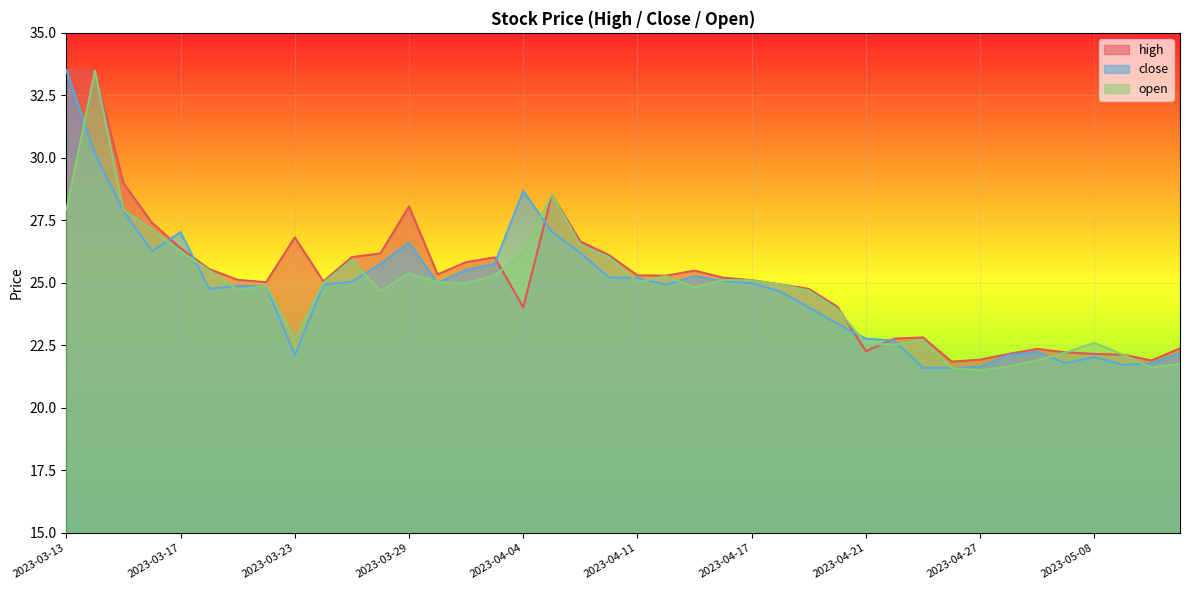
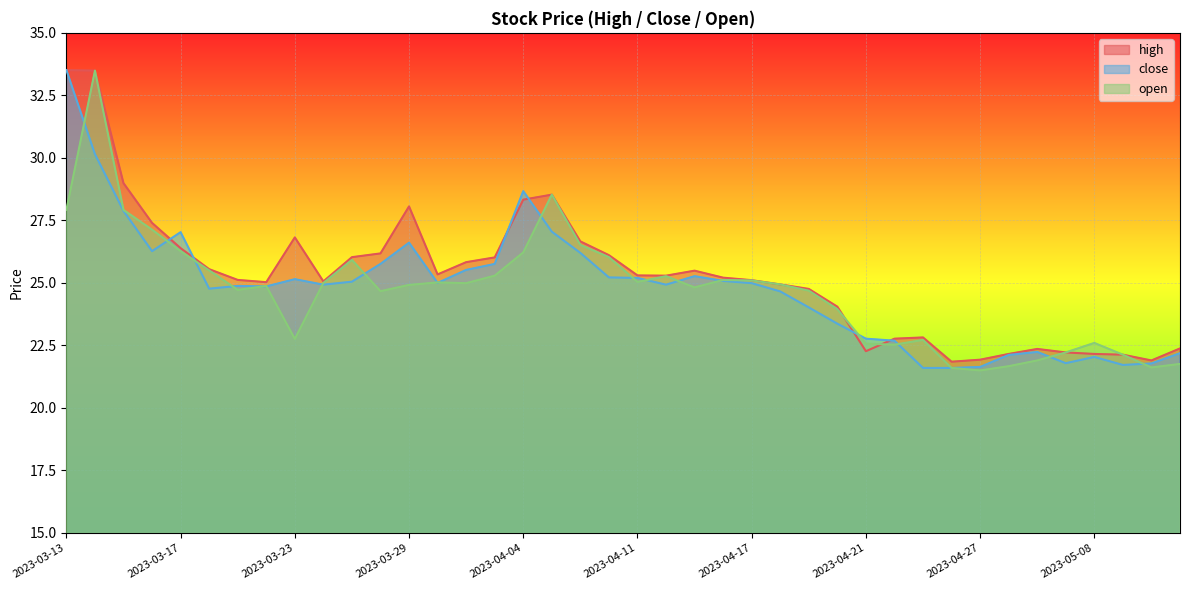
  {
    "high": {
      "2023-03-17": 26.4,
      "2023-03-23": 26.8,
      "2023-03-29": 28.1,
-     "2023-04-04": 24.0,
+     "2023-04-04": 28.3,
      "2023-04-21": 22.3,
      "2023-04-27": 21.9,
      "2023-05-08": 22.2
    },
    "close": {
      "2023-03-17": 27.0,
-     "2023-03-23": 22.1,
+     "2023-03-23": 25.2,
      "2023-03-29": 26.6,
      "2023-04-04": 28.7,
      "2023-04-17": 25.0,
      "2023-04-21": 22.8,
      "2023-04-27": 21.6,
      "2023-05-08": 22.0
    },
    "open": {
      "2023-03-13": 27.9,
      "2023-03-17": 26.3,
      "2023-03-23": 22.8,
-     "2023-03-29": 25.4,
+     "2023-03-29": 24.9,
      "2023-04-04": 26.2,
      "2023-04-11": 25.0,
      "2023-04-21": 22.6,
      "2023-04-27": 21.5,
      "2023-05-08": 22.6
    }
  }
